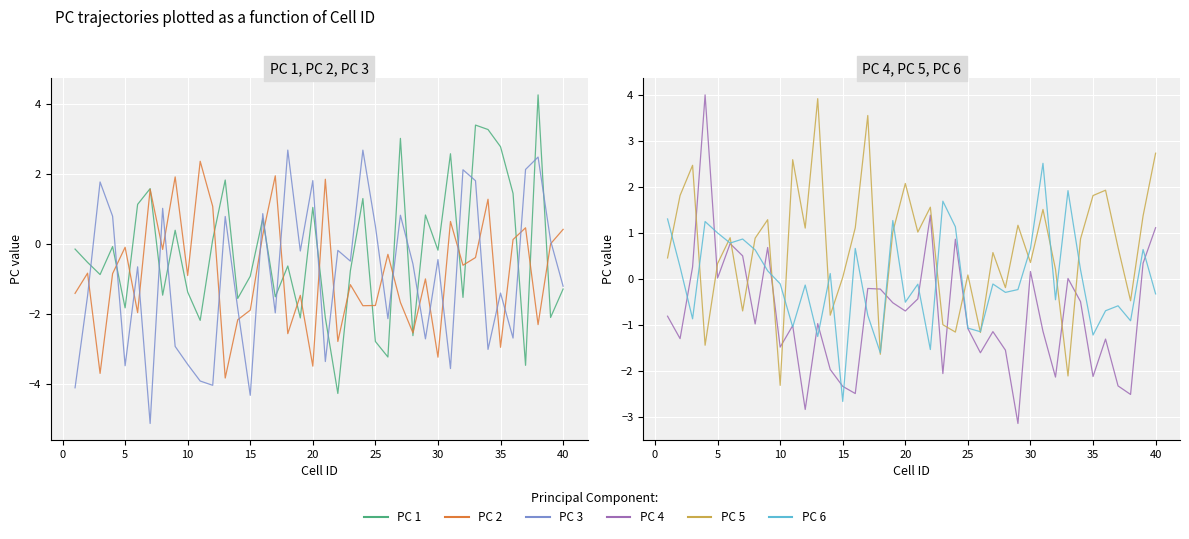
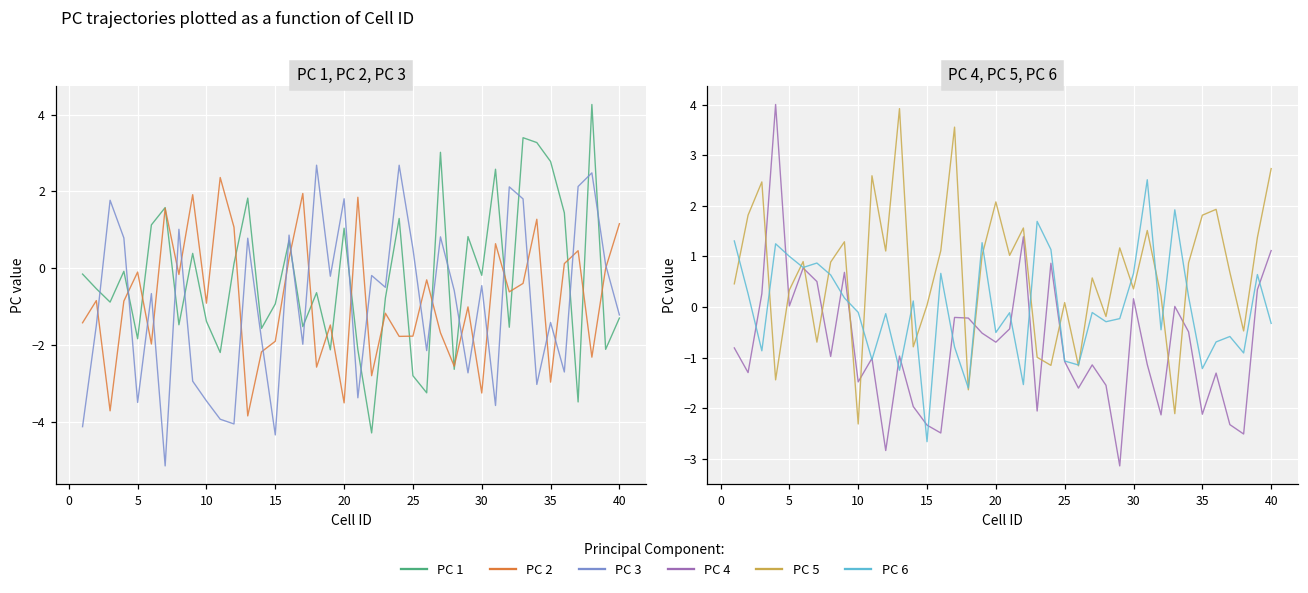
  {
    "PC 1, PC 2, PC 3": {
      "PC 1": {
        "5": -1.8,
        "10": -1.4,
        "15": -0.9,
        "20": 1.0,
        "25": -2.8,
        "30": -0.2,
        "35": 2.8,
        "40": -1.3
      },
      "PC 2": {
        "5": -0.1,
        "10": -0.9,
        "15": -1.9,
        "20": -3.5,
        "25": -1.8,
        "30": -3.2,
        "35": -3.0,
-       "40": 0.4
+       "40": 1.2
      },
      "PC 3": {
        "5": -3.5,
        "10": -3.4,
        "15": -4.3,
        "20": 1.8,
        "25": 0.5,
        "30": -0.4,
        "35": -1.4,
        "40": -1.2
      }
    },
    "PC 4, PC 5, PC 6": {
      "PC 4": {
        "5": 0.0,
        "10": -1.5,
        "15": -2.3,
        "20": -0.7,
        "30": 0.2,
        "35": -2.1,
        "40": 1.1
      },
      "PC 5": {
        "5": 0.3,
        "10": -2.3,
        "15": 0.0,
        "20": 2.1,
        "25": 0.1,
        "30": 0.4,
        "35": 1.8,
        "40": 2.7
      },
      "PC 6": {
        "5": 1.0,
        "10": -0.1,
        "15": -2.7,
        "20": -0.5,
        "30": 0.7,
        "35": -1.2,
        "40": -0.3
      }
    }
  }
